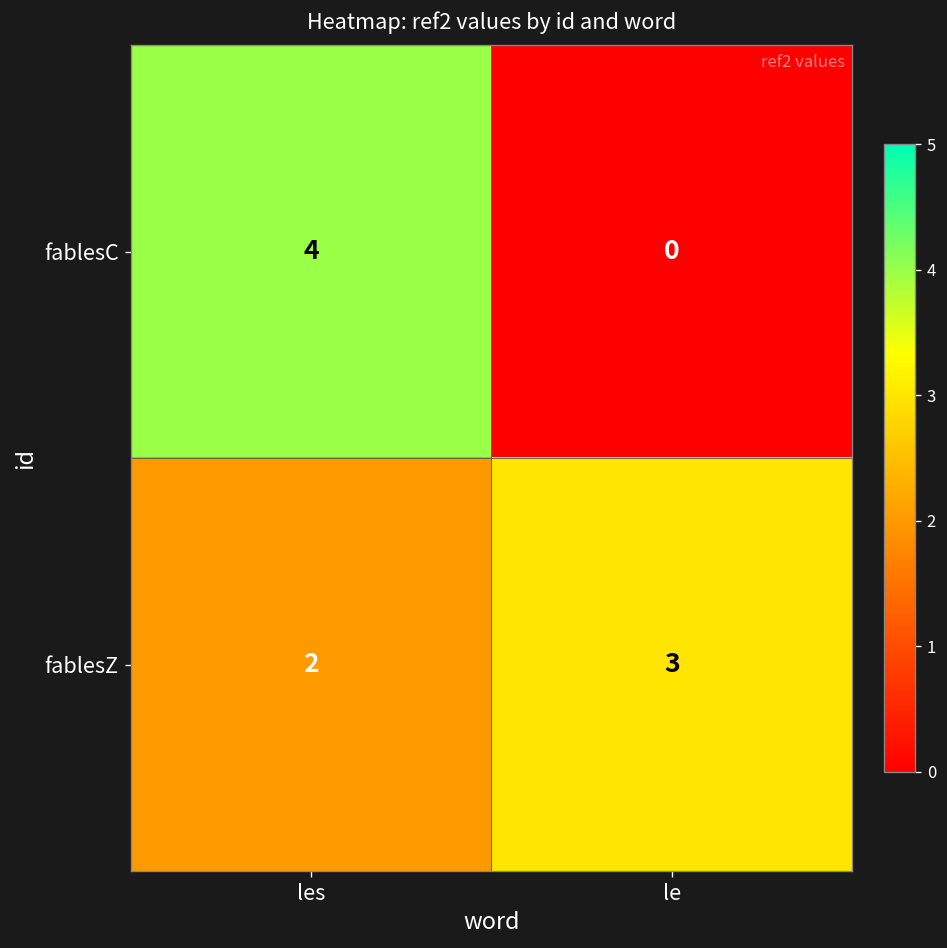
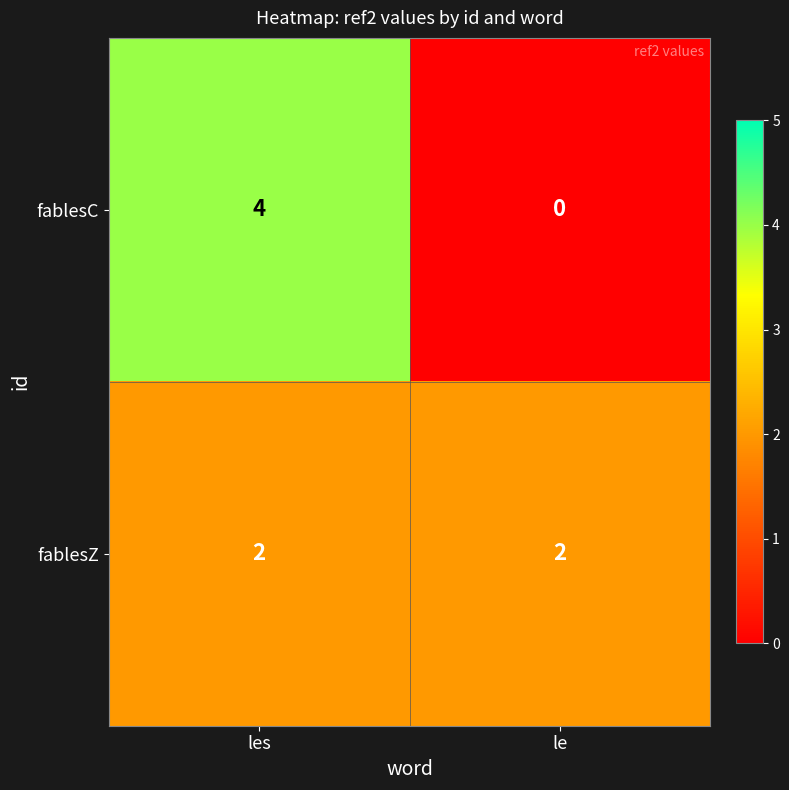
  {
    "fablesC": {
      "les": 4
    },
    "fablesZ": {
      "les": 2,
-     "le": 3
+     "le": 2
    }
  }
